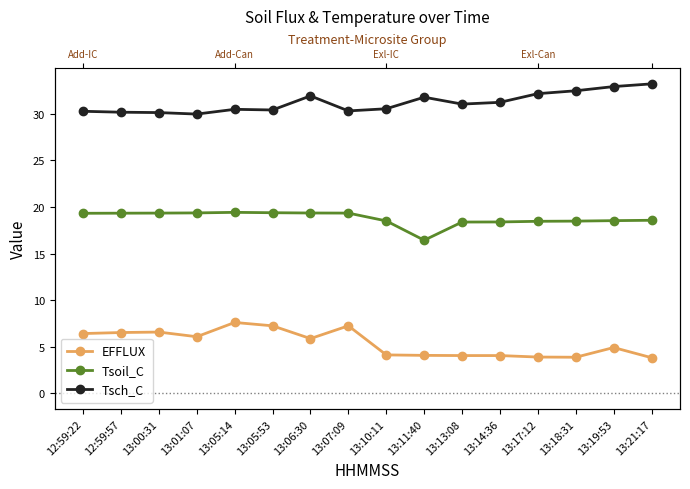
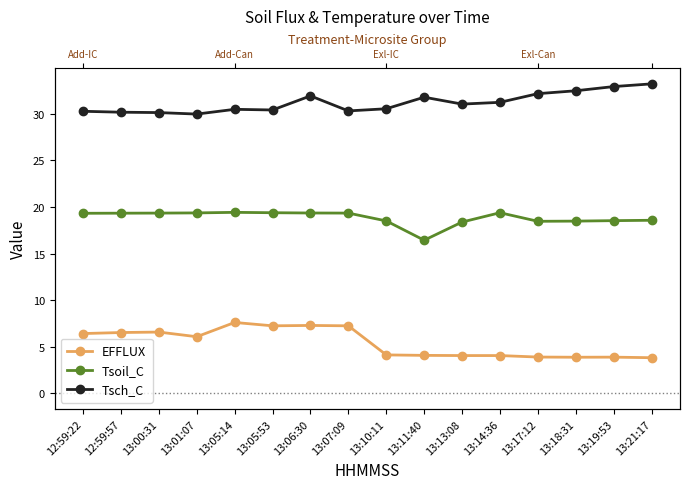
  {
    "EFFLUX": {
      "12:59:22": 6,
      "12:59:57": 7,
      "13:00:31": 7,
      "13:01:07": 6,
      "13:05:14": 8,
      "13:05:53": 7,
-     "13:06:30": 6,
+     "13:06:30": 7,
      "13:07:09": 7,
      "13:10:11": 4,
      "13:11:40": 4,
      "13:13:08": 4,
      "13:14:36": 4,
      "13:17:12": 4,
      "13:18:31": 4,
-     "13:19:53": 5,
+     "13:19:53": 4,
      "13:21:17": 4
    },
    "Tsoil_C": {
      "12:59:22": 19,
      "12:59:57": 19,
      "13:00:31": 19,
      "13:01:07": 19,
      "13:05:14": 19,
      "13:05:53": 19,
      "13:06:30": 19,
      "13:07:09": 19,
      "13:10:11": 19,
      "13:11:40": 16,
      "13:13:08": 18,
-     "13:14:36": 18,
+     "13:14:36": 19,
      "13:17:12": 18,
      "13:18:31": 18,
      "13:19:53": 19,
      "13:21:17": 19
    },
    "Tsch_C": {
      "12:59:22": 30,
      "12:59:57": 30,
      "13:00:31": 30,
      "13:01:07": 30,
      "13:05:14": 30,
      "13:05:53": 30,
      "13:06:30": 32,
      "13:07:09": 30,
      "13:10:11": 31,
      "13:11:40": 32,
      "13:13:08": 31,
      "13:14:36": 31,
      "13:17:12": 32,
      "13:18:31": 32,
      "13:19:53": 33,
      "13:21:17": 33
    }
  }
